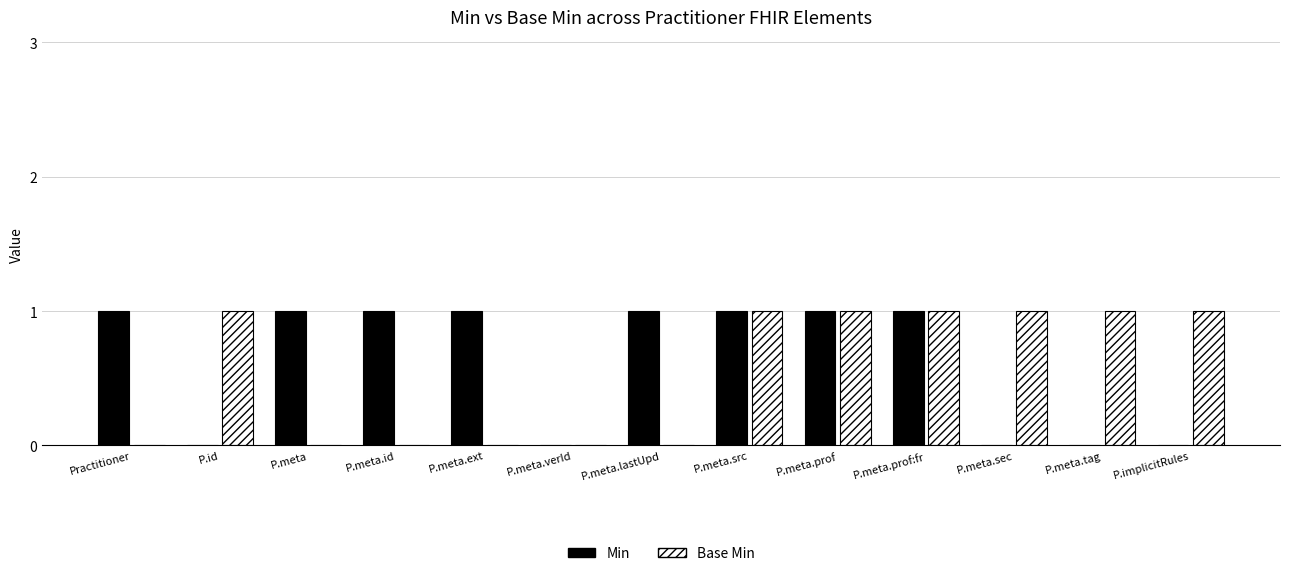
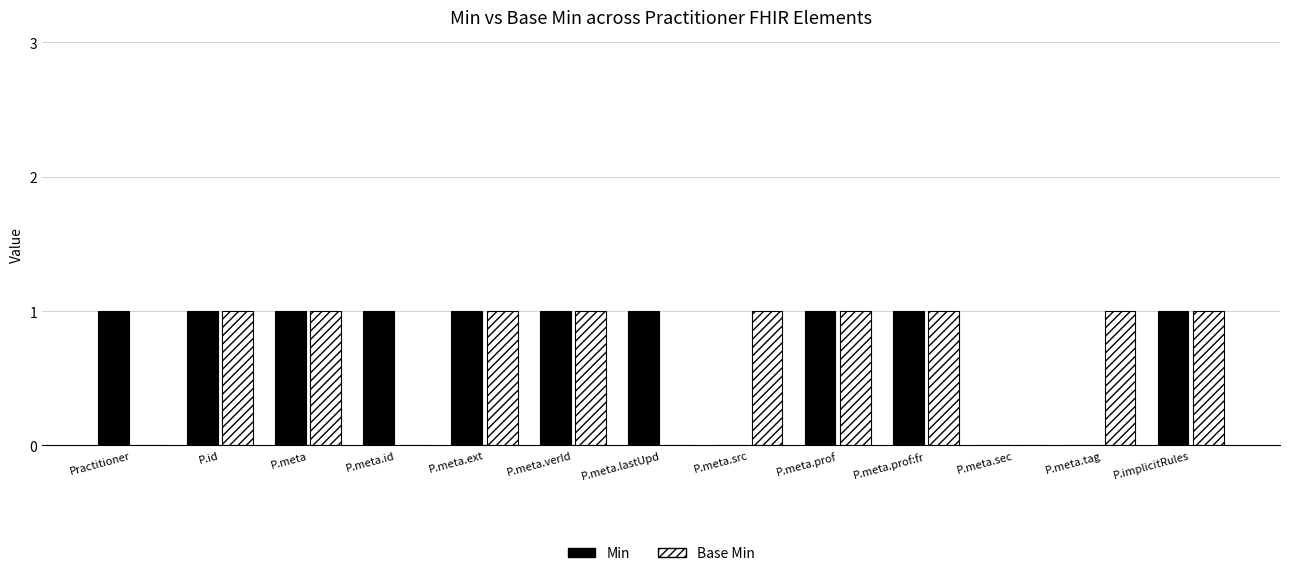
  {
    "Min": {
      "Practitioner": 1,
-     "P.id": 0,
+     "P.id": 1,
      "P.meta": 1,
      "P.meta.id": 1,
      "P.meta.ext": 1,
-     "P.meta.verId": 0,
+     "P.meta.verId": 1,
      "P.meta.lastUpd": 1,
-     "P.meta.src": 1,
+     "P.meta.src": 0,
      "P.meta.prof": 1,
      "P.meta.prof:fr": 1,
      "P.meta.sec": 0,
      "P.meta.tag": 0,
-     "P.implicitRules": 0
+     "P.implicitRules": 1
    },
    "Base Min": {
      "Practitioner": 0,
      "P.id": 1,
-     "P.meta": 0,
+     "P.meta": 1,
      "P.meta.id": 0,
-     "P.meta.ext": 0,
-     "P.meta.verId": 0,
+     "P.meta.ext": 1,
+     "P.meta.verId": 1,
      "P.meta.lastUpd": 0,
      "P.meta.src": 1,
      "P.meta.prof": 1,
      "P.meta.prof:fr": 1,
-     "P.meta.sec": 1,
+     "P.meta.sec": 0,
      "P.meta.tag": 1,
      "P.implicitRules": 1
    }
  }
